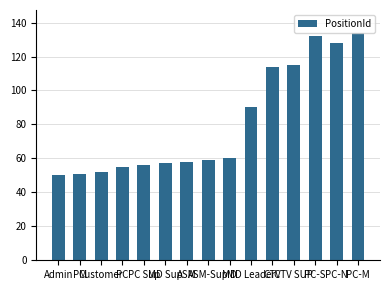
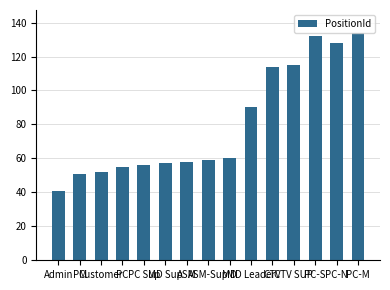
  {
-   "Admin": 50,
+   "Admin": 41,
    "PC-N": 128,
    "PC-M": 134
  }
